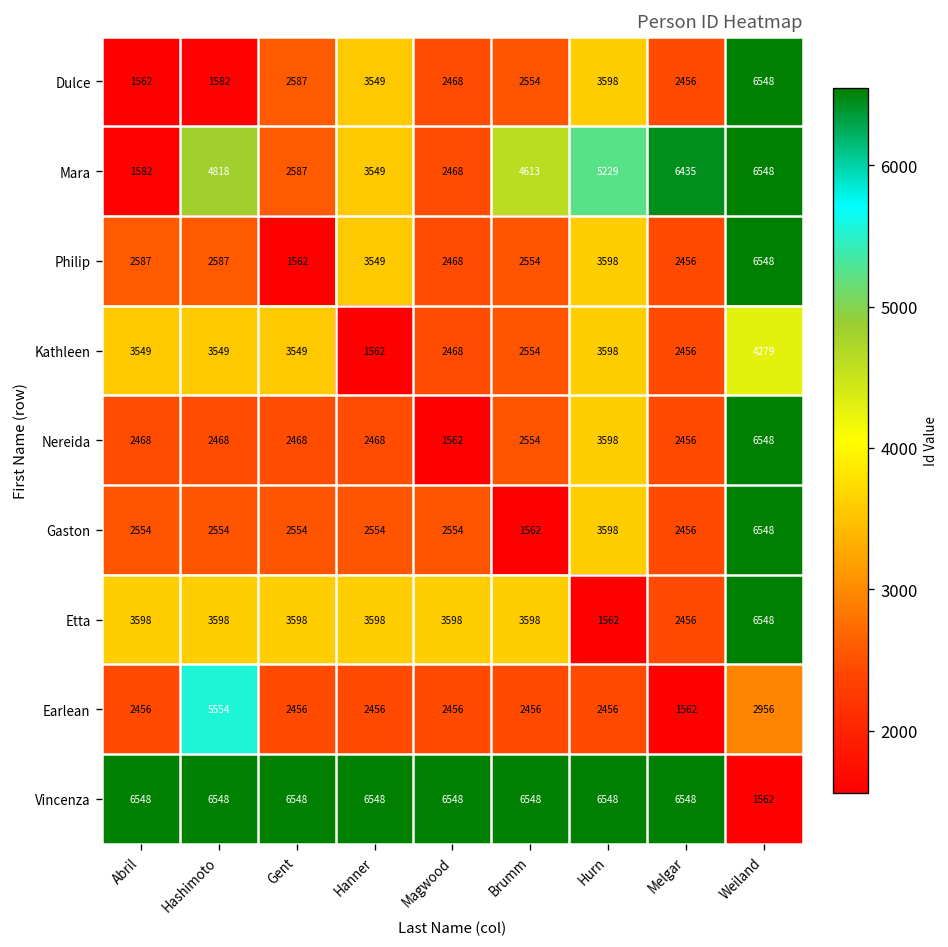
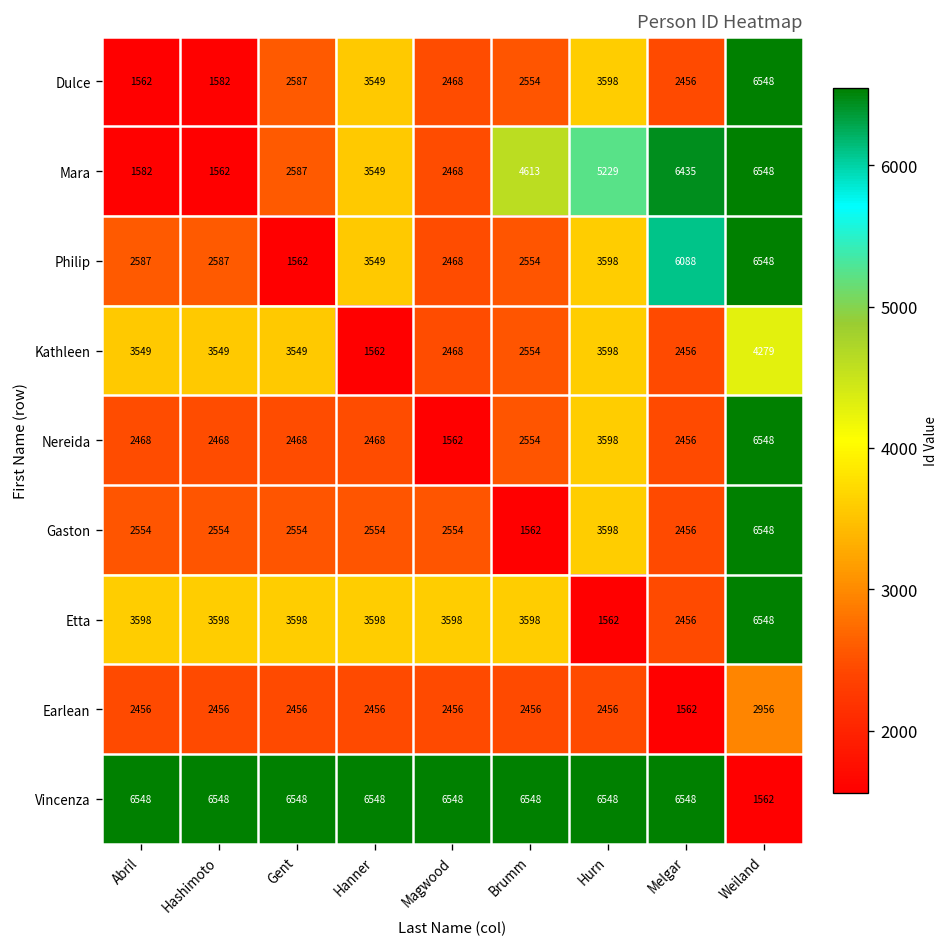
  {
    "Dulce": {
      "Abril": 1562,
      "Hashimoto": 1582,
      "Gent": 2587,
      "Hanner": 3549,
      "Magwood": 2468,
      "Brumm": 2554,
      "Hurn": 3598,
      "Melgar": 2456,
      "Weiland": 6548
    },
    "Mara": {
      "Abril": 1582,
-     "Hashimoto": 4818,
+     "Hashimoto": 1562,
      "Gent": 2587,
      "Hanner": 3549,
      "Magwood": 2468,
      "Brumm": 4613,
      "Hurn": 5229,
      "Melgar": 6435,
      "Weiland": 6548
    },
    "Philip": {
      "Abril": 2587,
      "Hashimoto": 2587,
      "Gent": 1562,
      "Hanner": 3549,
      "Magwood": 2468,
      "Brumm": 2554,
      "Hurn": 3598,
-     "Melgar": 2456,
+     "Melgar": 6088,
      "Weiland": 6548
    },
    "Kathleen": {
      "Abril": 3549,
      "Hashimoto": 3549,
      "Gent": 3549,
      "Hanner": 1562,
      "Magwood": 2468,
      "Brumm": 2554,
      "Hurn": 3598,
      "Melgar": 2456,
      "Weiland": 4279
    },
    "Nereida": {
      "Abril": 2468,
      "Hashimoto": 2468,
      "Gent": 2468,
      "Hanner": 2468,
      "Magwood": 1562,
      "Brumm": 2554,
      "Hurn": 3598,
      "Melgar": 2456,
      "Weiland": 6548
    },
    "Gaston": {
      "Abril": 2554,
      "Hashimoto": 2554,
      "Gent": 2554,
      "Hanner": 2554,
      "Magwood": 2554,
      "Brumm": 1562,
      "Hurn": 3598,
      "Melgar": 2456,
      "Weiland": 6548
    },
    "Etta": {
      "Abril": 3598,
      "Hashimoto": 3598,
      "Gent": 3598,
      "Hanner": 3598,
      "Magwood": 3598,
      "Brumm": 3598,
      "Hurn": 1562,
      "Melgar": 2456,
      "Weiland": 6548
    },
    "Earlean": {
      "Abril": 2456,
-     "Hashimoto": 5554,
+     "Hashimoto": 2456,
      "Gent": 2456,
      "Hanner": 2456,
      "Magwood": 2456,
      "Brumm": 2456,
      "Hurn": 2456,
      "Melgar": 1562,
      "Weiland": 2956
    },
    "Vincenza": {
      "Abril": 6548,
      "Hashimoto": 6548,
      "Gent": 6548,
      "Hanner": 6548,
      "Magwood": 6548,
      "Brumm": 6548,
      "Hurn": 6548,
      "Melgar": 6548,
      "Weiland": 1562
    }
  }
